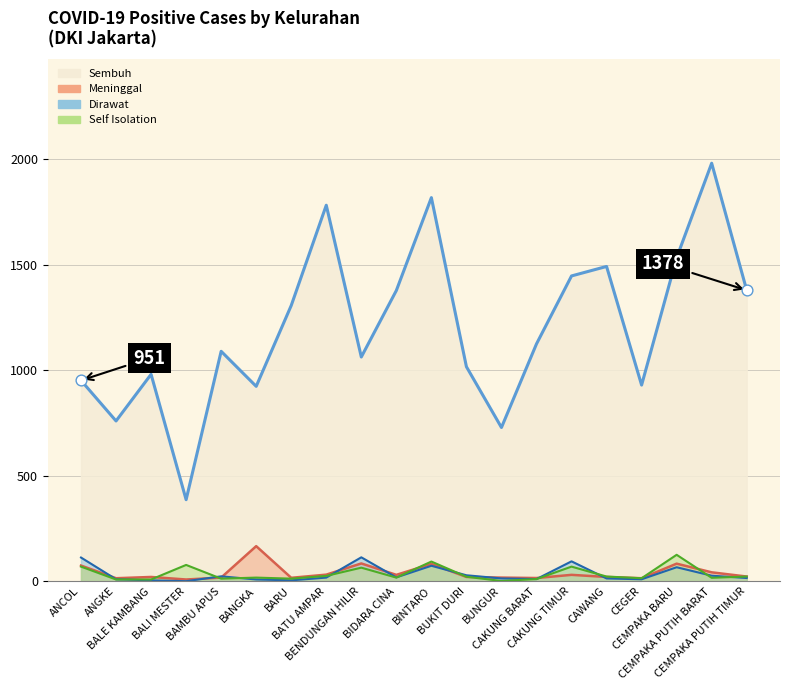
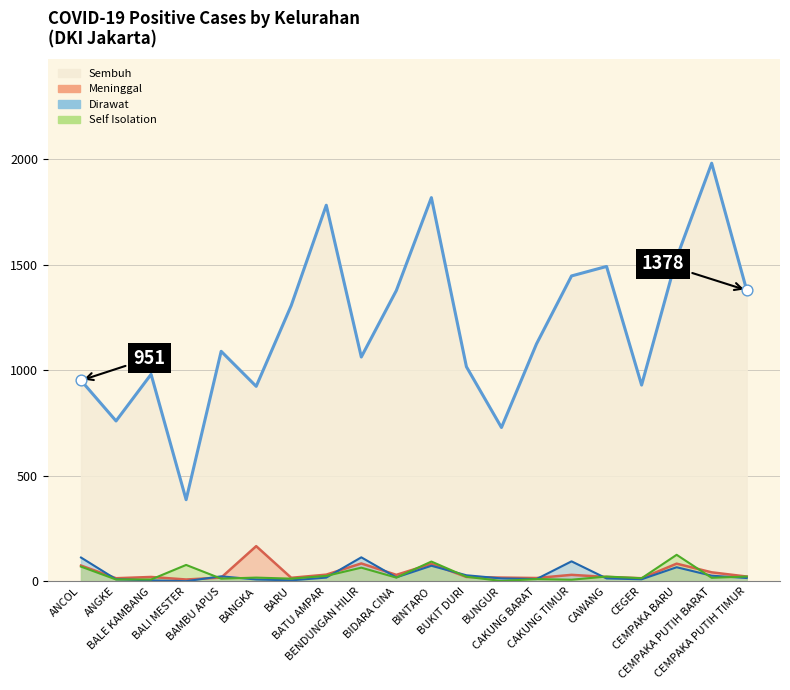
  {
    "Meninggal": {
      "BANGKA": 170,
      "BENDUNGAN HILIR": 80,
      "BIDARA CINA": 30,
      "CAKUNG TIMUR": 30,
      "CEMPAKA BARU": 80,
      "CEMPAKA PUTIH BARAT": 40
    },
    "Dirawat": {
      "ANCOL": 110,
      "BENDUNGAN HILIR": 110,
      "CAKUNG TIMUR": 90,
      "CEMPAKA BARU": 70
    },
    "Self Isolation": {
      "BALI MESTER": 80,
      "BENDUNGAN HILIR": 60,
      "BUNGUR": 0,
-     "CAKUNG TIMUR": 70,
+     "CAKUNG TIMUR": 10,
      "CEMPAKA BARU": 130
    }
  }
